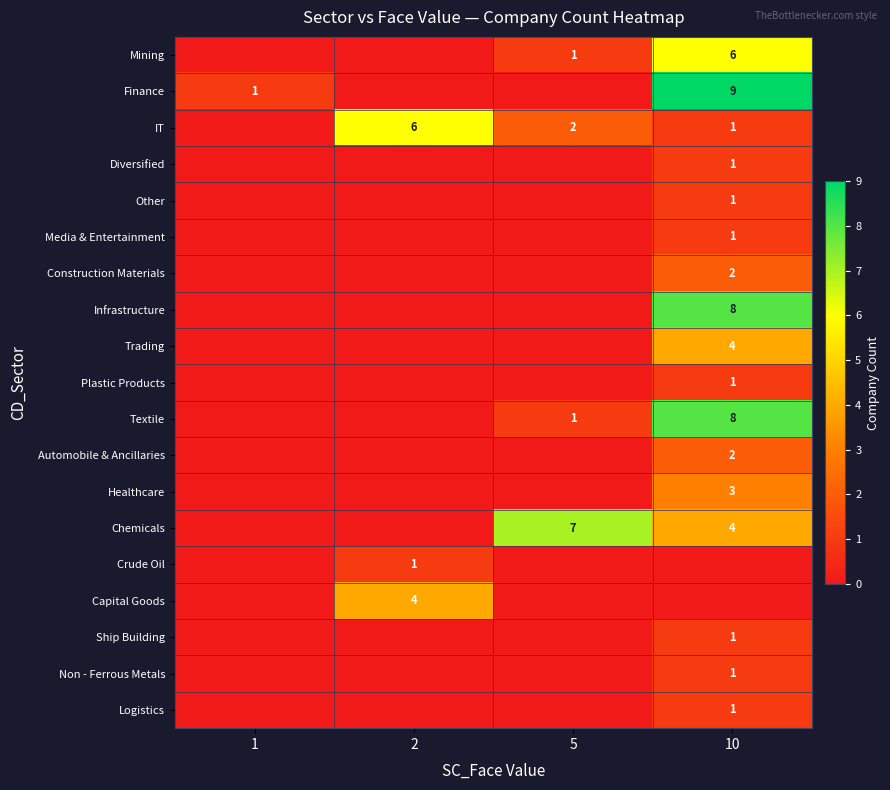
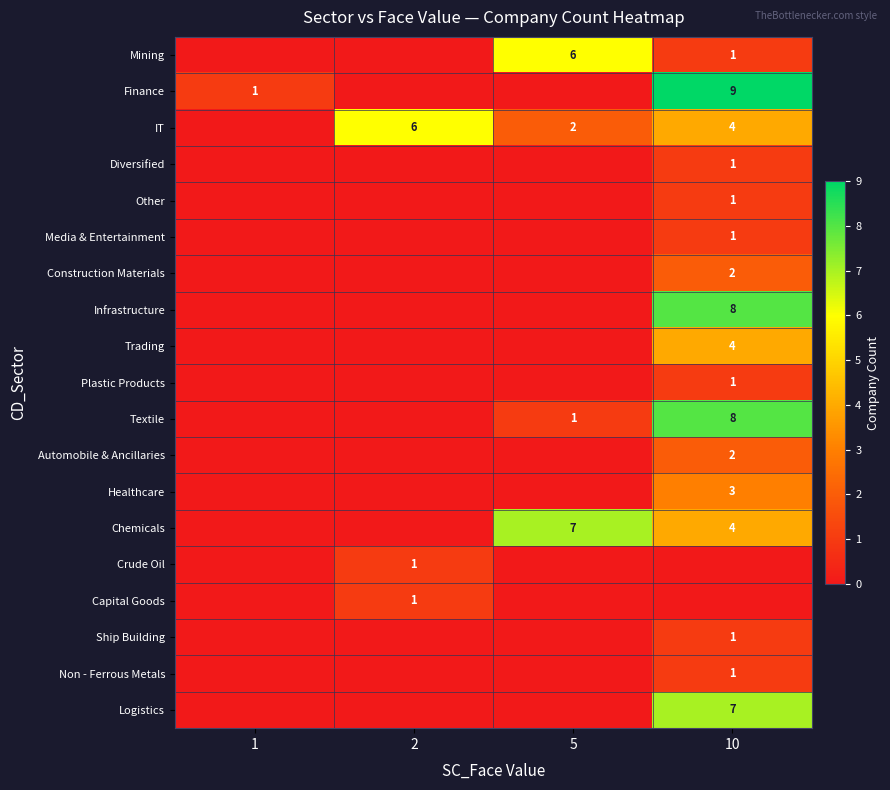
  {
    "Mining": {
-     "5": 1,
-     "10": 6
+     "5": 6,
+     "10": 1
    },
    "Finance": {
      "1": 1,
      "10": 9
    },
    "IT": {
      "2": 6,
      "5": 2,
-     "10": 1
+     "10": 4
    },
    "Diversified": {
      "10": 1
    },
    "Other": {
      "10": 1
    },
    "Media & Entertainment": {
      "10": 1
    },
    "Construction Materials": {
      "10": 2
    },
    "Infrastructure": {
      "10": 8
    },
    "Trading": {
      "10": 4
    },
    "Plastic Products": {
      "10": 1
    },
    "Textile": {
      "5": 1,
      "10": 8
    },
    "Automobile & Ancillaries": {
      "10": 2
    },
    "Healthcare": {
      "10": 3
    },
    "Chemicals": {
      "5": 7,
      "10": 4
    },
    "Crude Oil": {
      "2": 1
    },
    "Capital Goods": {
-     "2": 4
+     "2": 1
    },
    "Ship Building": {
      "10": 1
    },
    "Non - Ferrous Metals": {
      "10": 1
    },
    "Logistics": {
-     "10": 1
+     "10": 7
    }
  }
